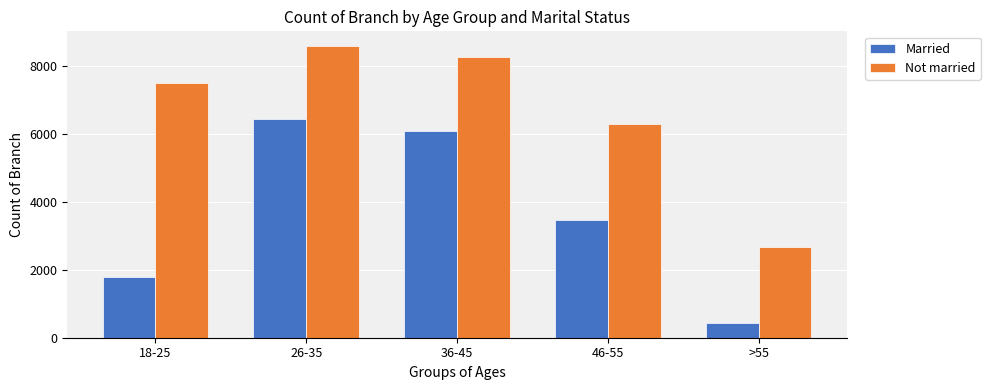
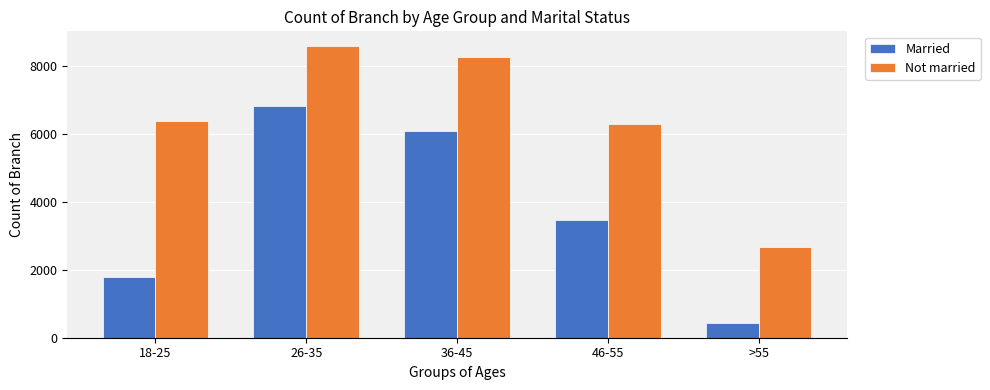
  {
    "Married": {
      "18-25": 1800,
-     "26-35": 6400,
+     "26-35": 6800,
      "36-45": 6100,
      "46-55": 3500,
      ">55": 400
    },
    "Not married": {
-     "18-25": 7500,
+     "18-25": 6400,
      "26-35": 8600,
      "36-45": 8300,
      "46-55": 6300,
      ">55": 2700
    }
  }
